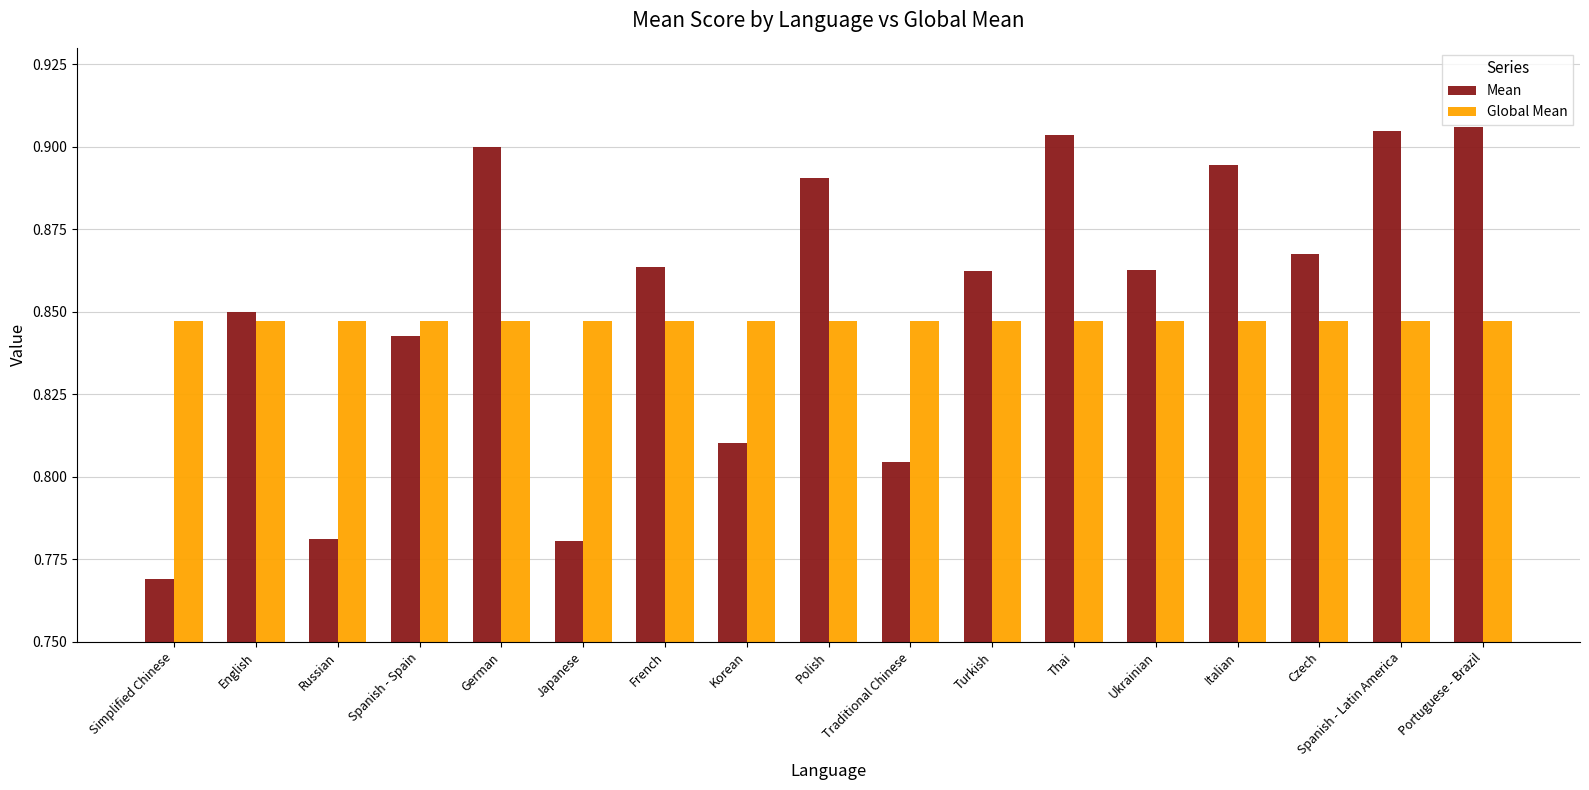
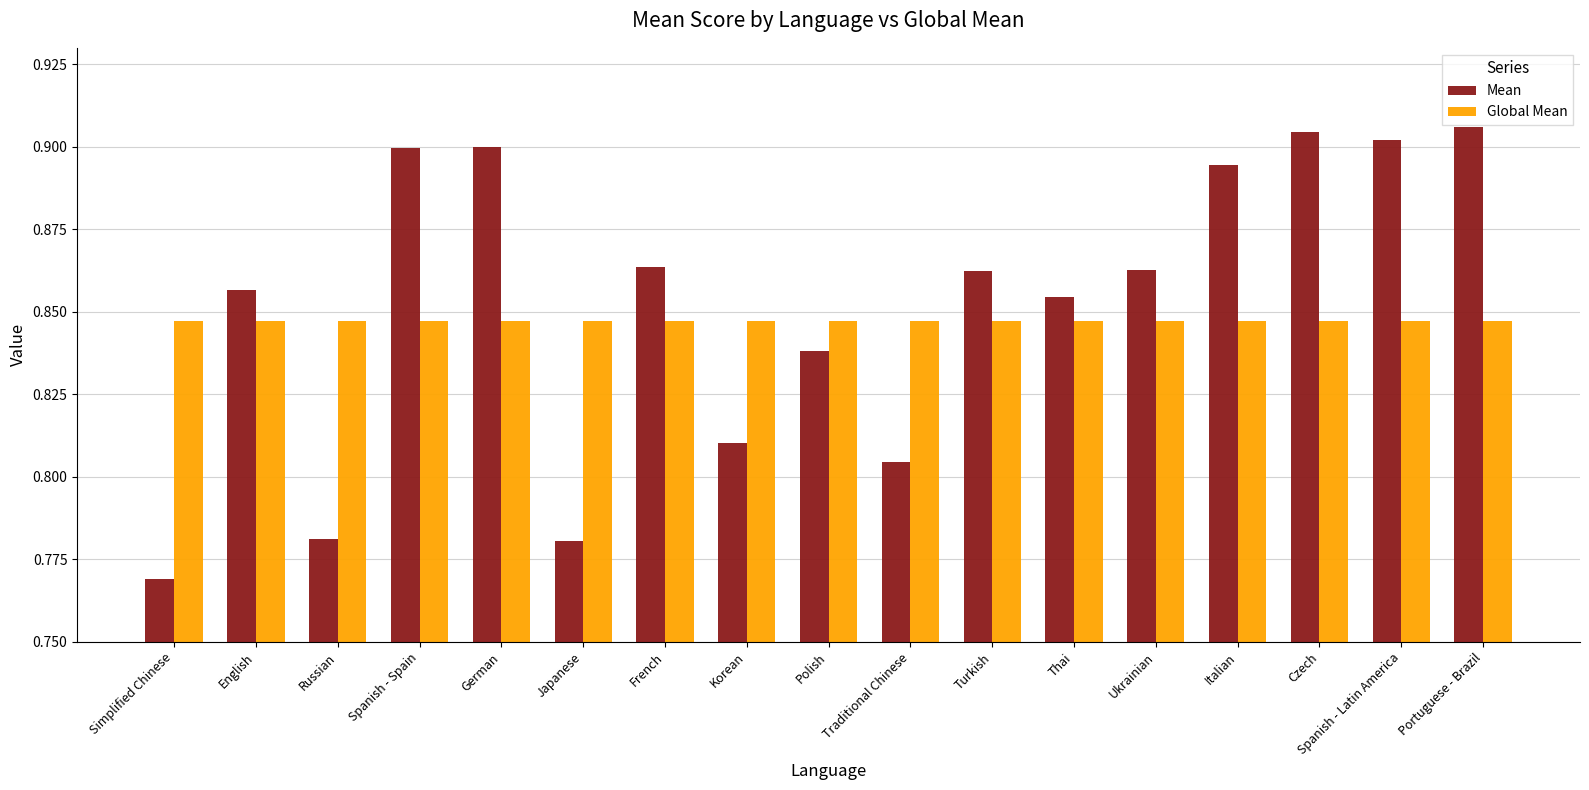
  {
    "Mean": {
      "Simplified Chinese": 0.769,
-     "English": 0.850,
+     "English": 0.856,
      "Russian": 0.781,
-     "Spanish - Spain": 0.843,
+     "Spanish - Spain": 0.900,
      "German": 0.900,
      "Japanese": 0.780,
      "French": 0.864,
      "Korean": 0.810,
-     "Polish": 0.890,
+     "Polish": 0.838,
      "Traditional Chinese": 0.805,
      "Turkish": 0.862,
-     "Thai": 0.904,
+     "Thai": 0.855,
      "Ukrainian": 0.863,
      "Italian": 0.895,
-     "Czech": 0.868,
-     "Spanish - Latin America": 0.905,
+     "Czech": 0.905,
+     "Spanish - Latin America": 0.902,
      "Portuguese - Brazil": 0.906
    },
    "Global Mean": {
      "Simplified Chinese": 0.847,
      "English": 0.847,
      "Russian": 0.847,
      "Spanish - Spain": 0.847,
      "German": 0.847,
      "Japanese": 0.847,
      "French": 0.847,
      "Korean": 0.847,
      "Polish": 0.847,
      "Traditional Chinese": 0.847,
      "Turkish": 0.847,
      "Thai": 0.847,
      "Ukrainian": 0.847,
      "Italian": 0.847,
      "Czech": 0.847,
      "Spanish - Latin America": 0.847,
      "Portuguese - Brazil": 0.847
    }
  }
